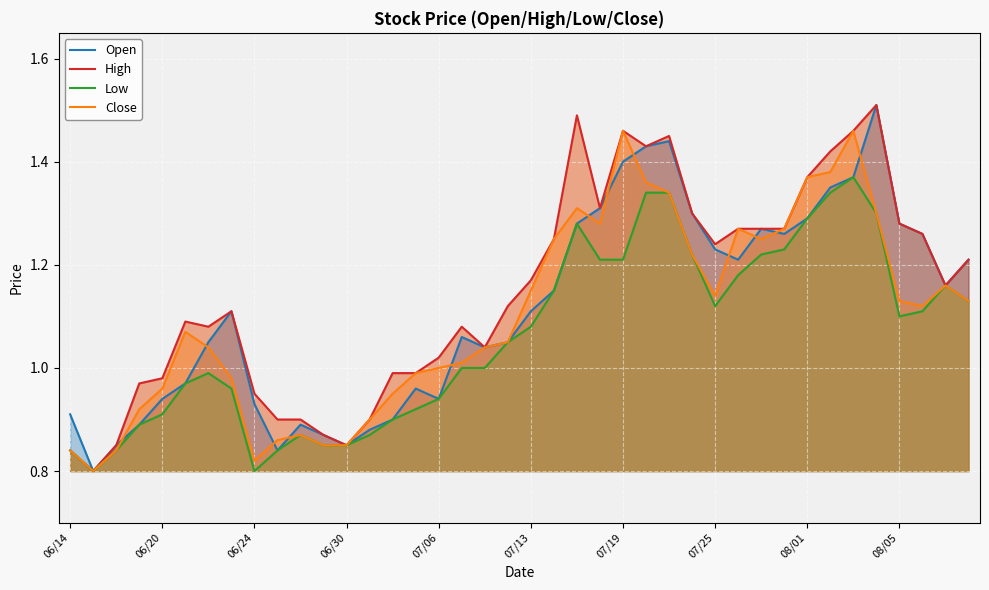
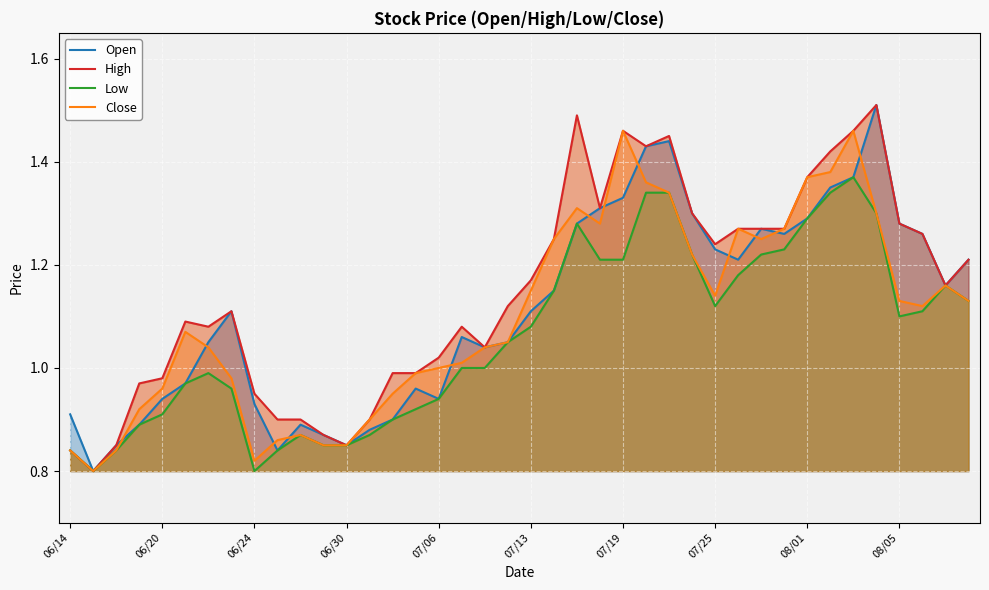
  {
    "Open": {
      "06/14": 0.91,
      "06/20": 0.94,
      "06/24": 0.93,
      "07/13": 1.11,
-     "07/19": 1.40,
+     "07/19": 1.33,
      "07/25": 1.23
    },
    "High": {
      "06/20": 0.98,
      "06/24": 0.95,
      "07/06": 1.02,
      "07/13": 1.17,
      "07/25": 1.24
    },
    "Low": {
      "06/20": 0.91,
      "06/24": 0.80,
      "07/13": 1.08,
      "07/19": 1.21,
      "07/25": 1.12,
      "08/05": 1.10
    },
    "Close": {
      "06/20": 0.96,
      "06/24": 0.82,
      "07/06": 1.00,
      "07/13": 1.15,
      "07/25": 1.14,
      "08/05": 1.13
    }
  }
